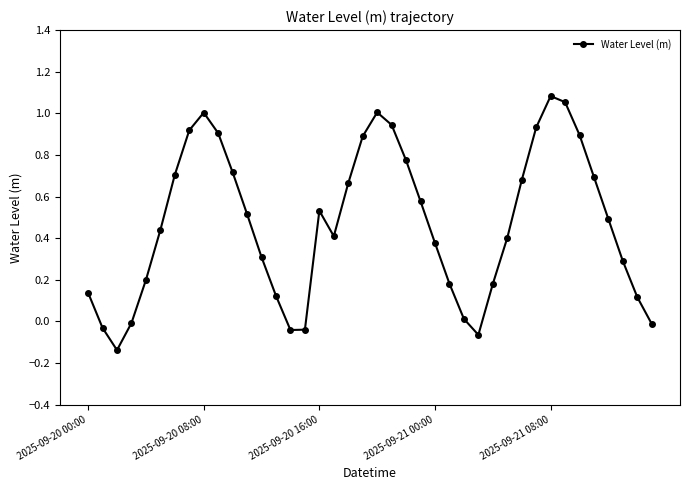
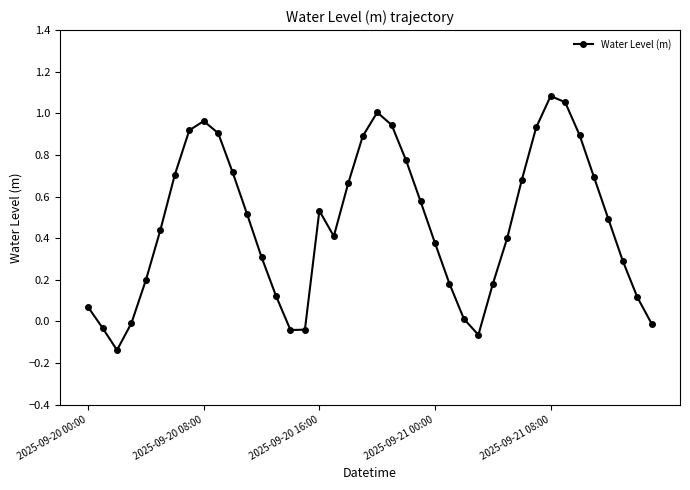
  {
-   "2025-09-20 00:00": 0.14,
-   "2025-09-20 08:00": 1.00,
+   "2025-09-20 00:00": 0.07,
+   "2025-09-20 08:00": 0.96,
    "2025-09-20 16:00": 0.53,
    "2025-09-21 00:00": 0.38,
    "2025-09-21 08:00": 1.08
  }
